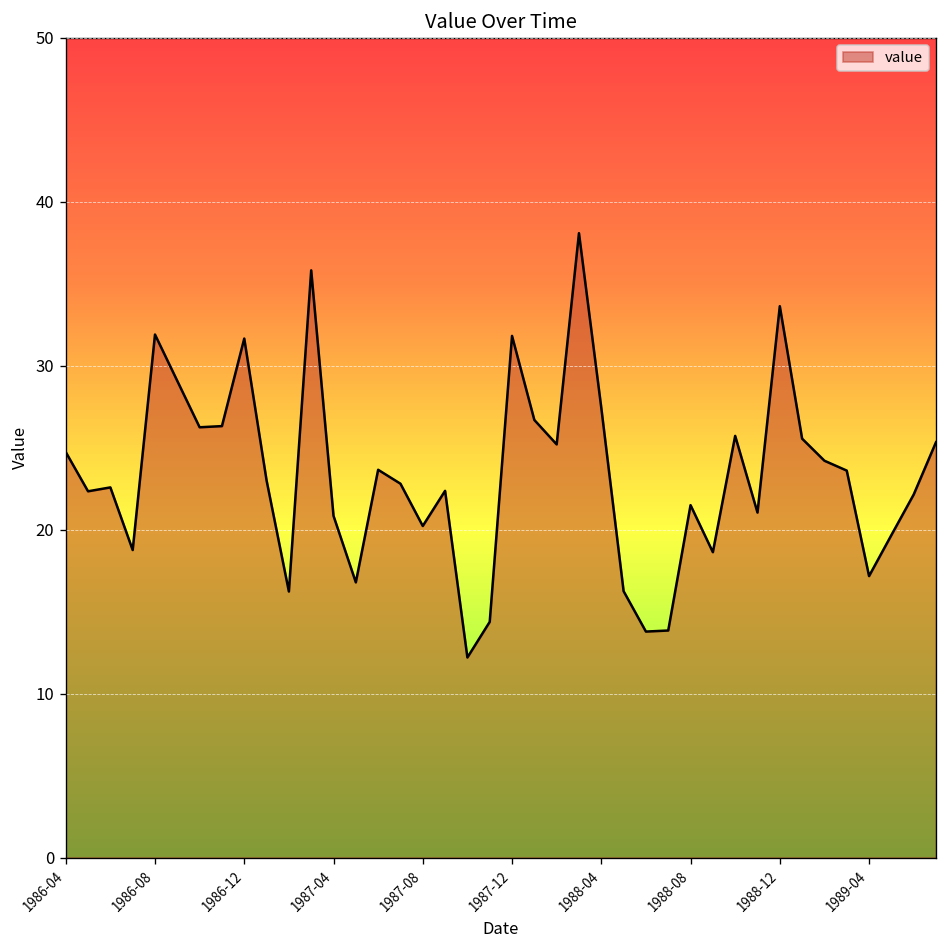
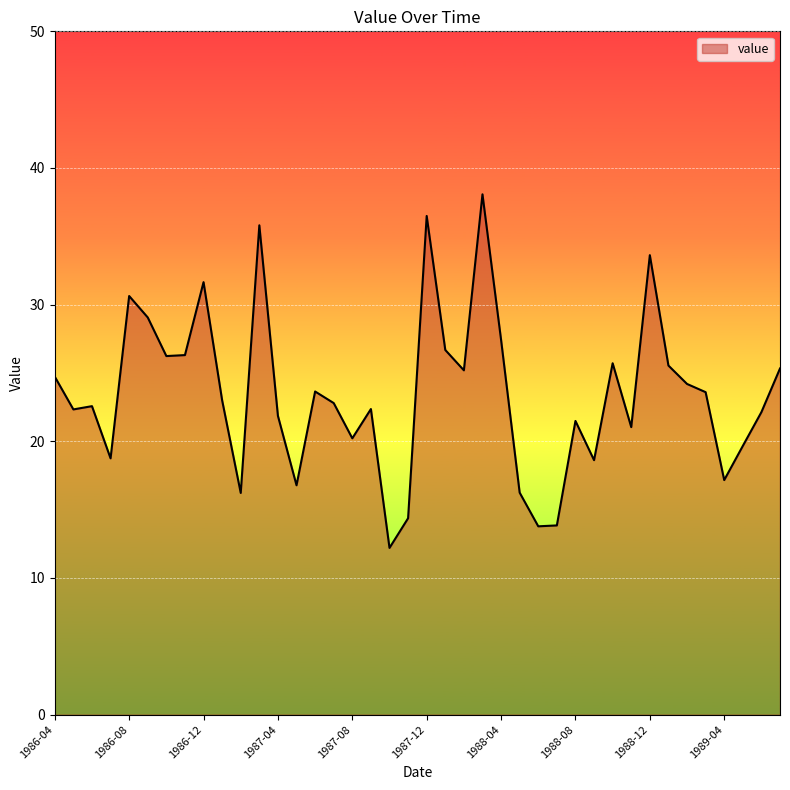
  {
    "1986-04": 24.7,
-   "1986-08": 31.9,
+   "1986-08": 30.6,
    "1986-12": 31.6,
-   "1987-04": 20.8,
+   "1987-04": 21.9,
    "1987-08": 20.2,
-   "1987-12": 31.8,
+   "1987-12": 36.5,
    "1988-04": 27.4,
    "1988-08": 21.5,
    "1988-12": 33.6,
    "1989-04": 17.2
  }
